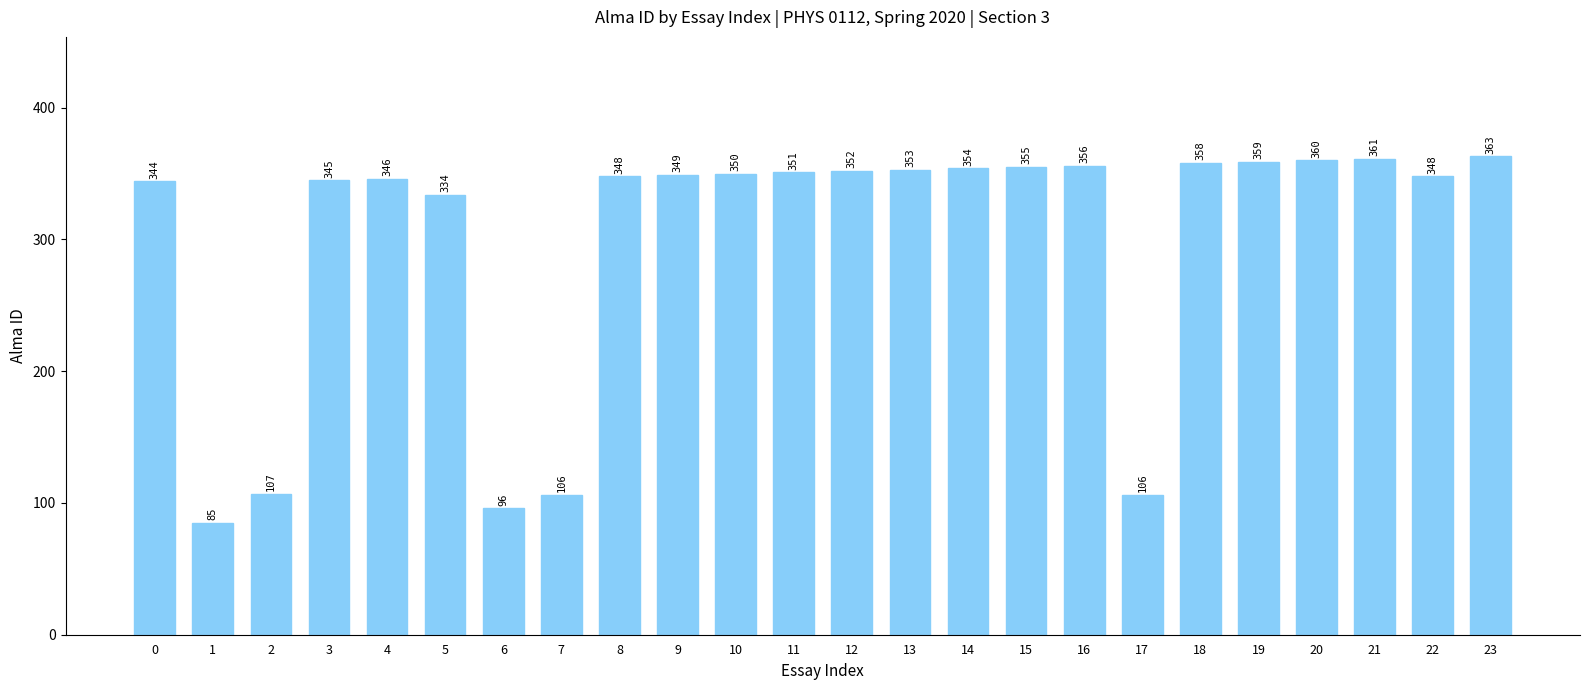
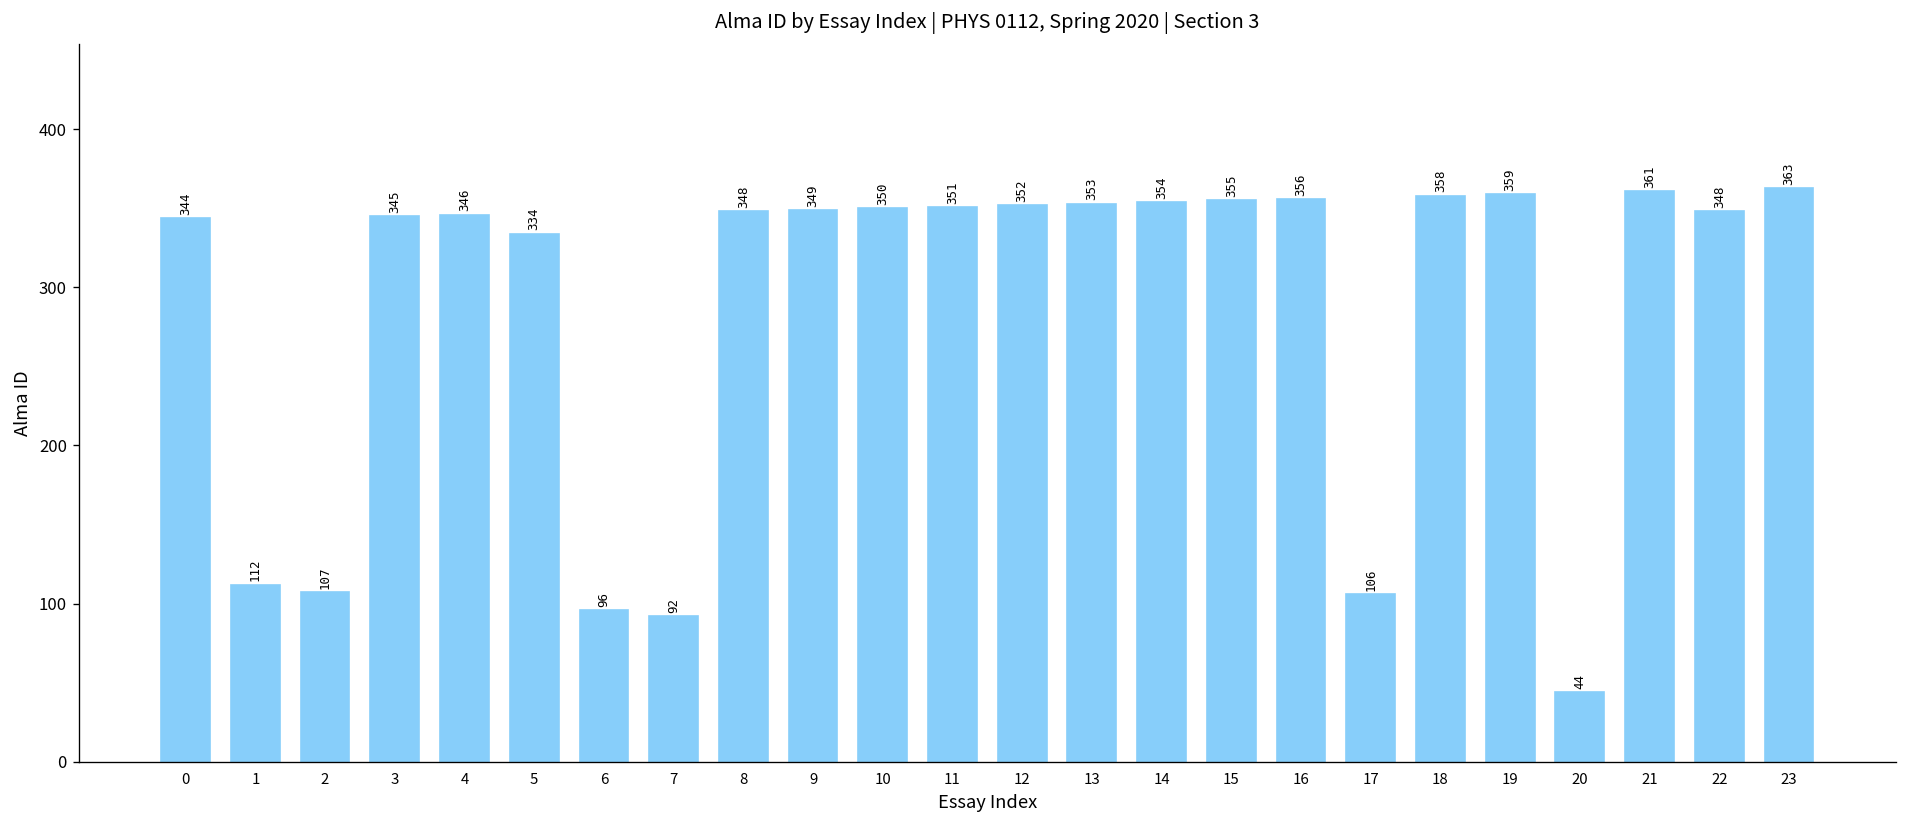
  {
    "0": 344,
-   "1": 85,
+   "1": 112,
    "2": 107,
    "3": 345,
    "4": 346,
    "5": 334,
    "6": 96,
-   "7": 106,
+   "7": 92,
    "8": 348,
    "9": 349,
    "10": 350,
    "11": 351,
    "12": 352,
    "13": 353,
    "14": 354,
    "15": 355,
    "16": 356,
    "17": 106,
    "18": 358,
    "19": 359,
-   "20": 360,
+   "20": 44,
    "21": 361,
    "22": 348,
    "23": 363
  }
